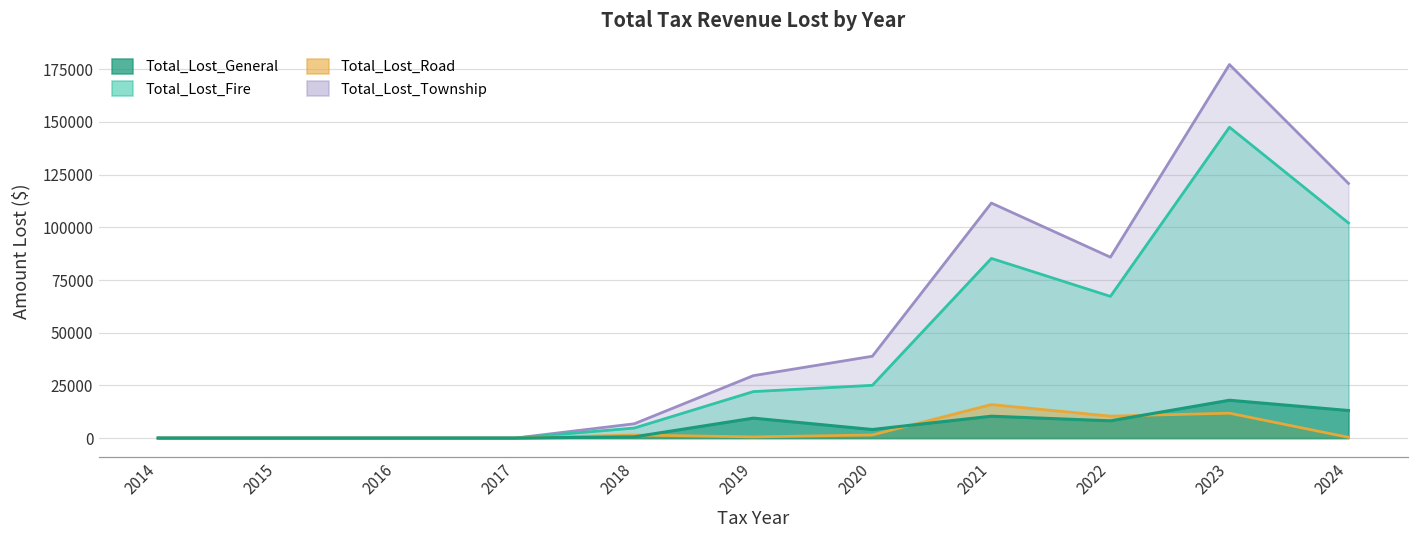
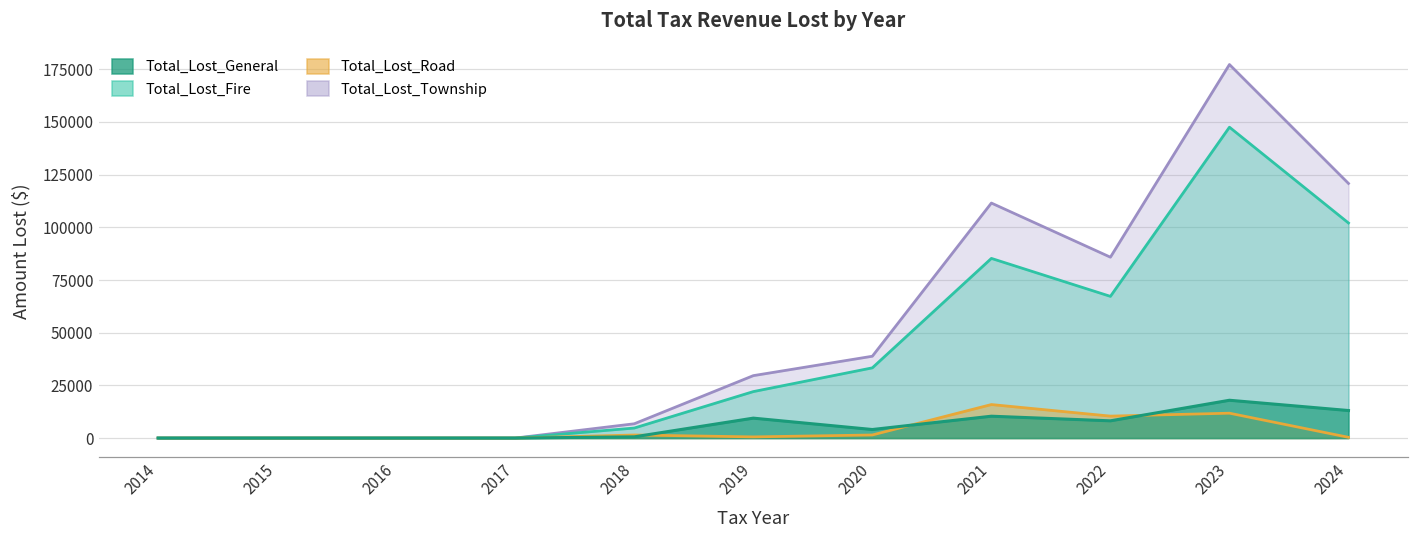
  {
    "Total_Lost_Township": {
      "2018": 7000,
      "2019": 30000,
      "2020": 39000,
      "2021": 112000,
      "2022": 86000,
      "2023": 177000,
      "2024": 121000
    },
    "Total_Lost_Fire": {
      "2018": 5000,
      "2019": 22000,
-     "2020": 25000,
+     "2020": 33000,
      "2021": 85000,
      "2022": 67000,
      "2023": 148000,
      "2024": 102000
    },
    "Total_Lost_Road": {
      "2019": 1000,
      "2020": 1000,
      "2021": 16000,
      "2022": 10000,
      "2023": 12000,
      "2024": 0
    },
    "Total_Lost_General": {
      "2019": 9000,
      "2020": 4000,
      "2021": 10000,
      "2022": 8000,
      "2023": 18000,
      "2024": 13000
    }
  }
